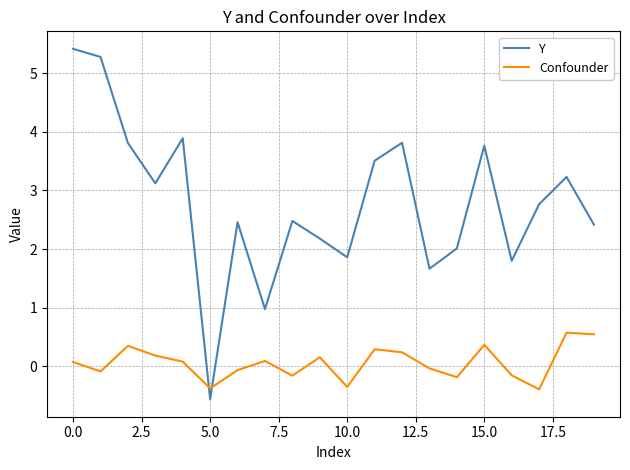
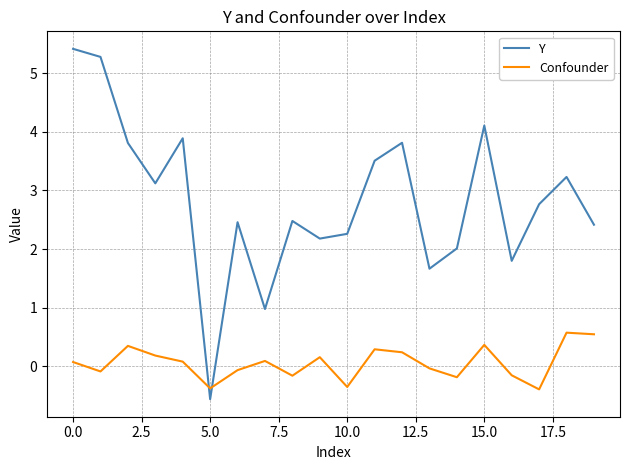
  {
    "Y": {
      "0.0": 5.4,
      "5.0": -0.6,
-     "10.0": 1.9,
-     "15.0": 3.8
+     "10.0": 2.3,
+     "15.0": 4.1
    },
    "Confounder": {
      "0.0": 0.1,
      "5.0": -0.4,
      "10.0": -0.4,
      "15.0": 0.4
    }
  }
